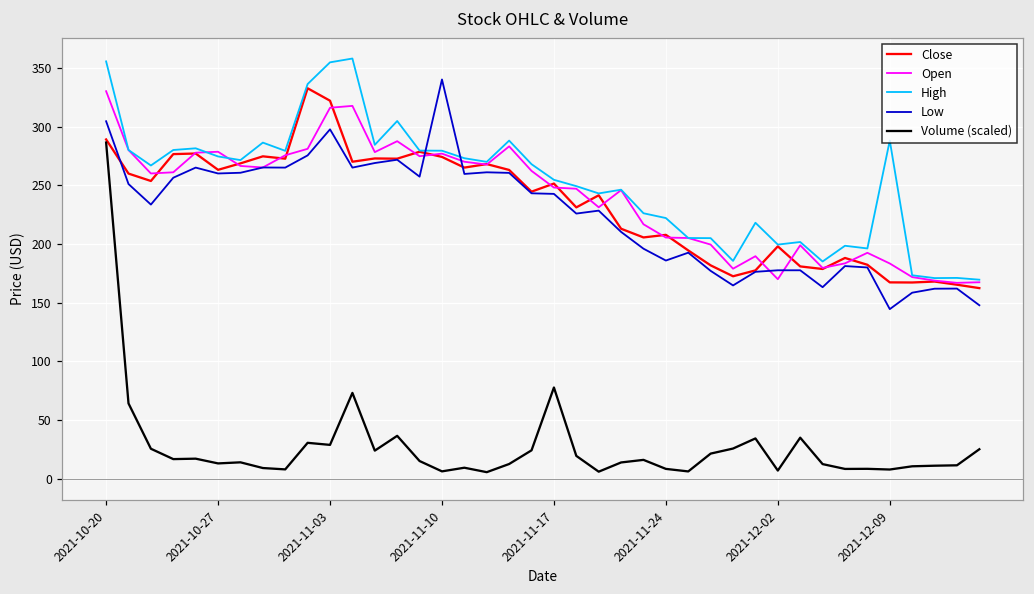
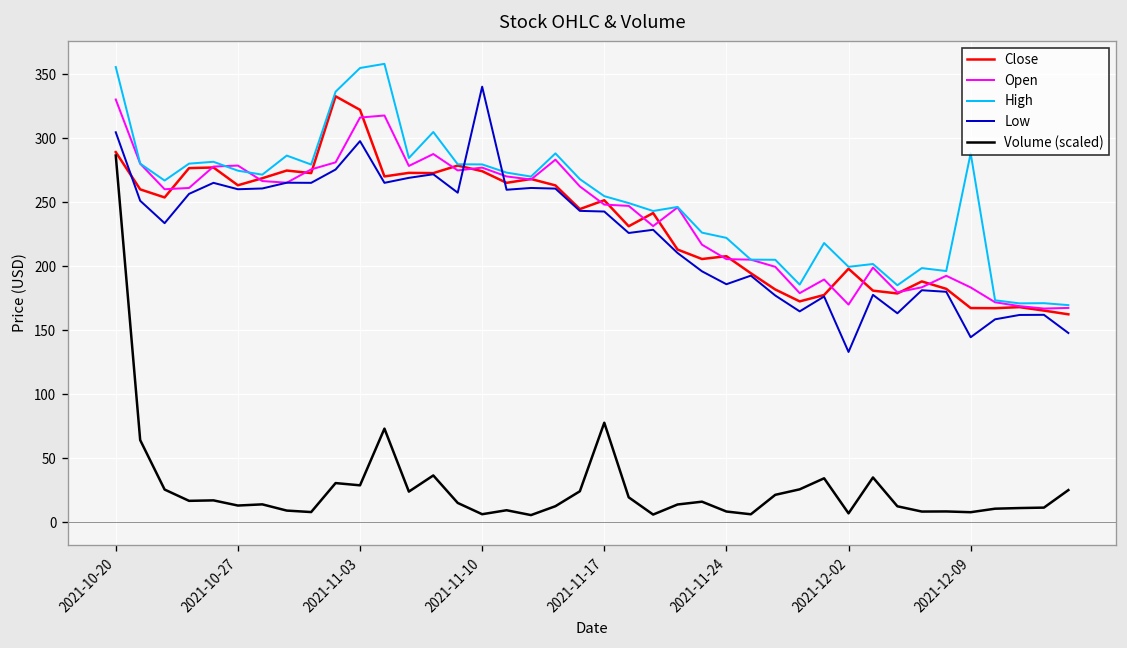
  {
    "Close": {
      "2021-10-20": 289,
      "2021-10-27": 263,
      "2021-11-03": 322,
      "2021-11-10": 274,
      "2021-11-17": 251,
      "2021-12-09": 167
    },
    "Open": {
      "2021-10-20": 330,
      "2021-10-27": 279,
      "2021-11-03": 316,
      "2021-11-10": 277,
      "2021-11-17": 248,
      "2021-12-02": 170,
      "2021-12-09": 183
    },
    "High": {
      "2021-10-20": 356,
      "2021-10-27": 275,
      "2021-11-03": 355,
      "2021-11-10": 279,
      "2021-11-17": 255,
      "2021-11-24": 222,
      "2021-12-09": 288
    },
    "Low": {
      "2021-10-20": 305,
      "2021-10-27": 260,
      "2021-11-03": 298,
      "2021-11-10": 340,
      "2021-11-17": 243,
      "2021-11-24": 186,
-     "2021-12-02": 178,
+     "2021-12-02": 133,
      "2021-12-09": 144
    },
    "Volume (scaled)": {
      "2021-10-20": 286,
      "2021-10-27": 13,
      "2021-11-03": 29,
      "2021-11-10": 6,
      "2021-11-17": 78,
      "2021-11-24": 8,
      "2021-12-02": 7,
      "2021-12-09": 8
    }
  }
